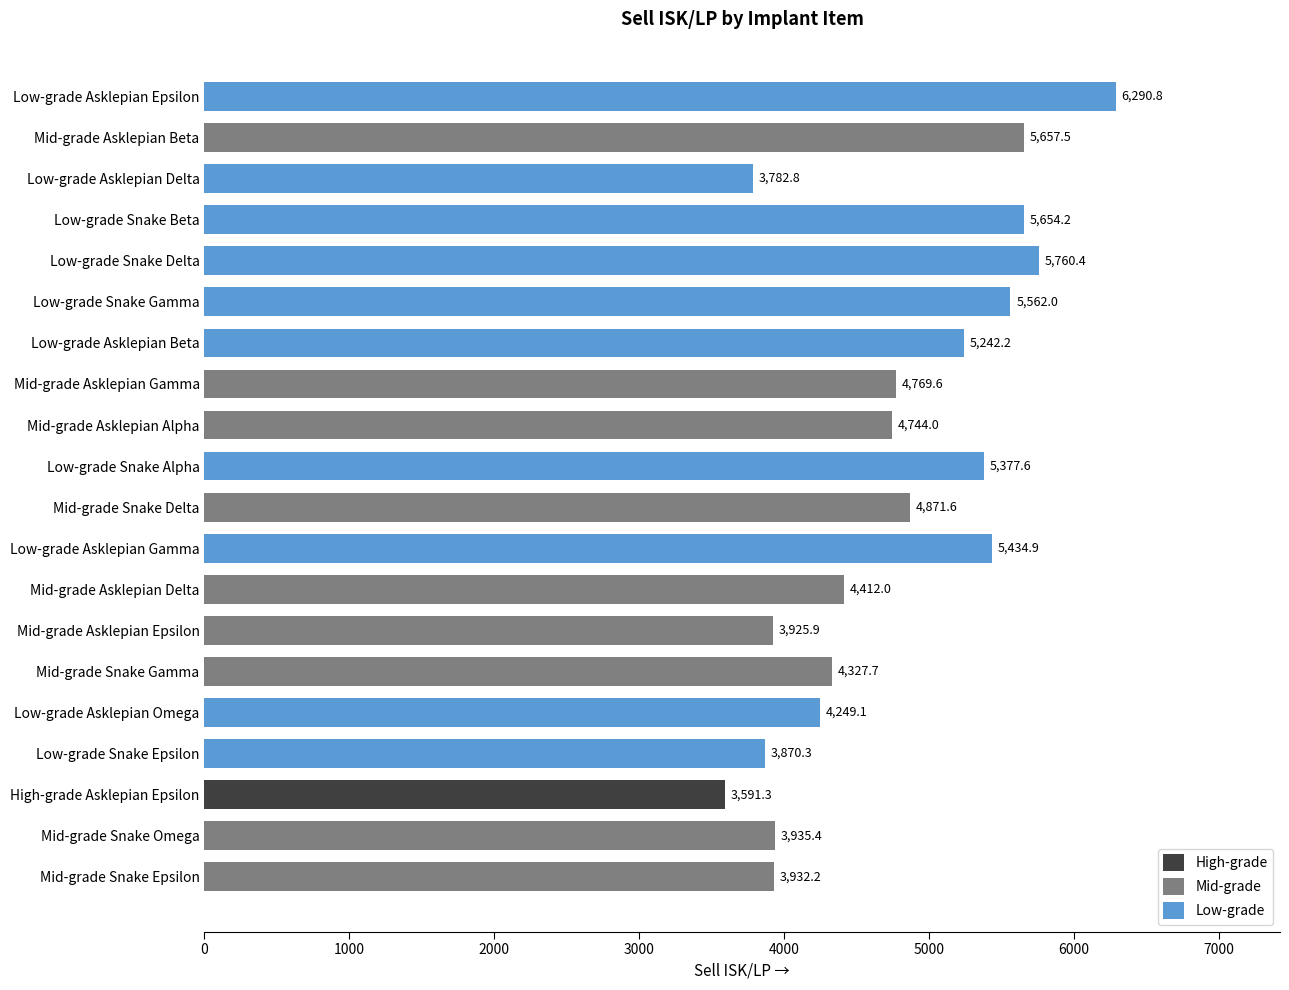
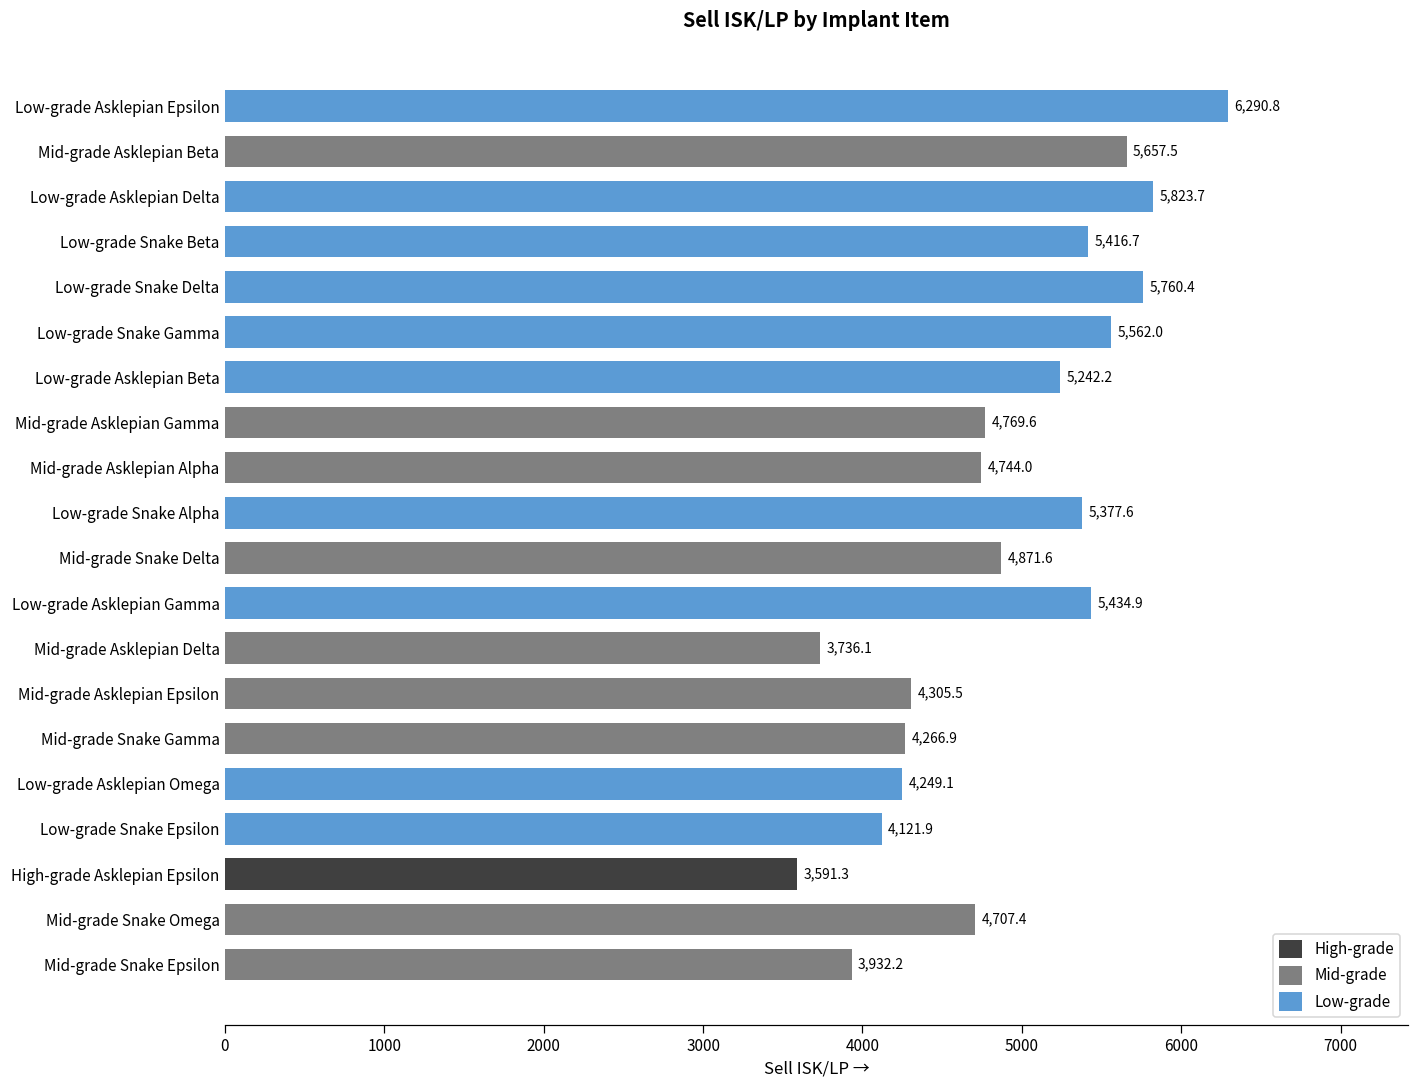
  {
    "Low-grade Asklepian Epsilon": "6,290.8",
    "Mid-grade Asklepian Beta": "5,657.5",
-   "Low-grade Asklepian Delta": "3,782.8",
-   "Low-grade Snake Beta": "5,654.2",
+   "Low-grade Asklepian Delta": "5,823.7",
+   "Low-grade Snake Beta": "5,416.7",
    "Low-grade Snake Delta": "5,760.4",
    "Low-grade Snake Gamma": "5,562.0",
    "Low-grade Asklepian Beta": "5,242.2",
    "Mid-grade Asklepian Gamma": "4,769.6",
    "Mid-grade Asklepian Alpha": "4,744.0",
    "Low-grade Snake Alpha": "5,377.6",
    "Mid-grade Snake Delta": "4,871.6",
    "Low-grade Asklepian Gamma": "5,434.9",
-   "Mid-grade Asklepian Delta": "4,412.0",
-   "Mid-grade Asklepian Epsilon": "3,925.9",
-   "Mid-grade Snake Gamma": "4,327.7",
+   "Mid-grade Asklepian Delta": "3,736.1",
+   "Mid-grade Asklepian Epsilon": "4,305.5",
+   "Mid-grade Snake Gamma": "4,266.9",
    "Low-grade Asklepian Omega": "4,249.1",
-   "Low-grade Snake Epsilon": "3,870.3",
+   "Low-grade Snake Epsilon": "4,121.9",
    "High-grade Asklepian Epsilon": "3,591.3",
-   "Mid-grade Snake Omega": "3,935.4",
+   "Mid-grade Snake Omega": "4,707.4",
    "Mid-grade Snake Epsilon": "3,932.2"
  }
